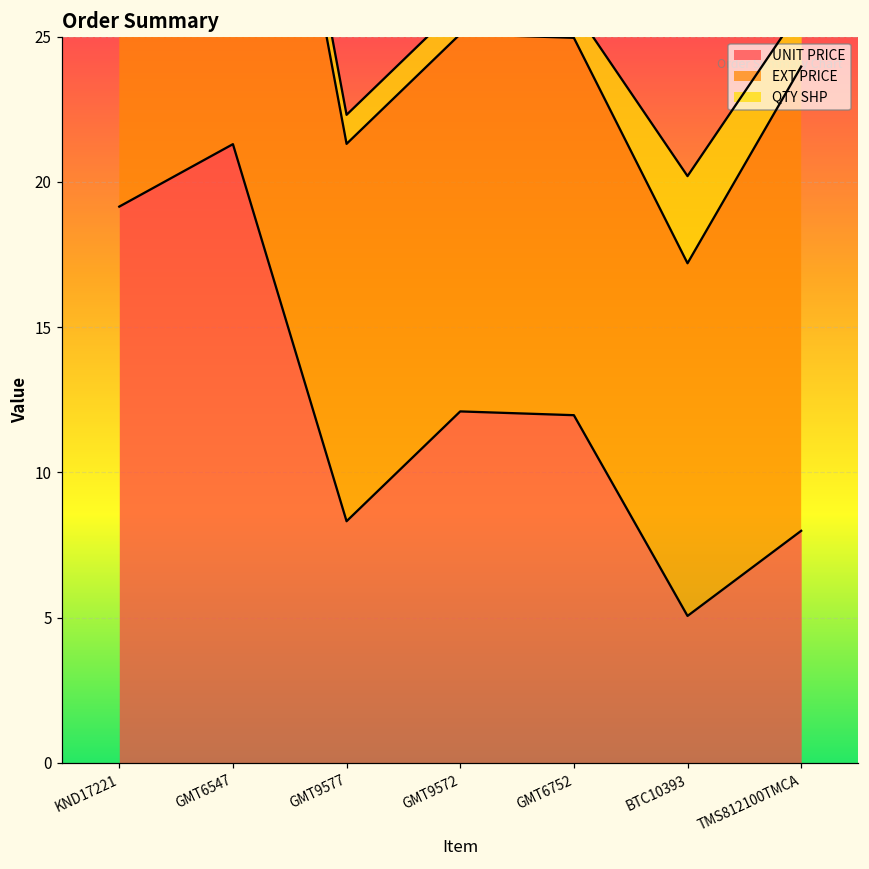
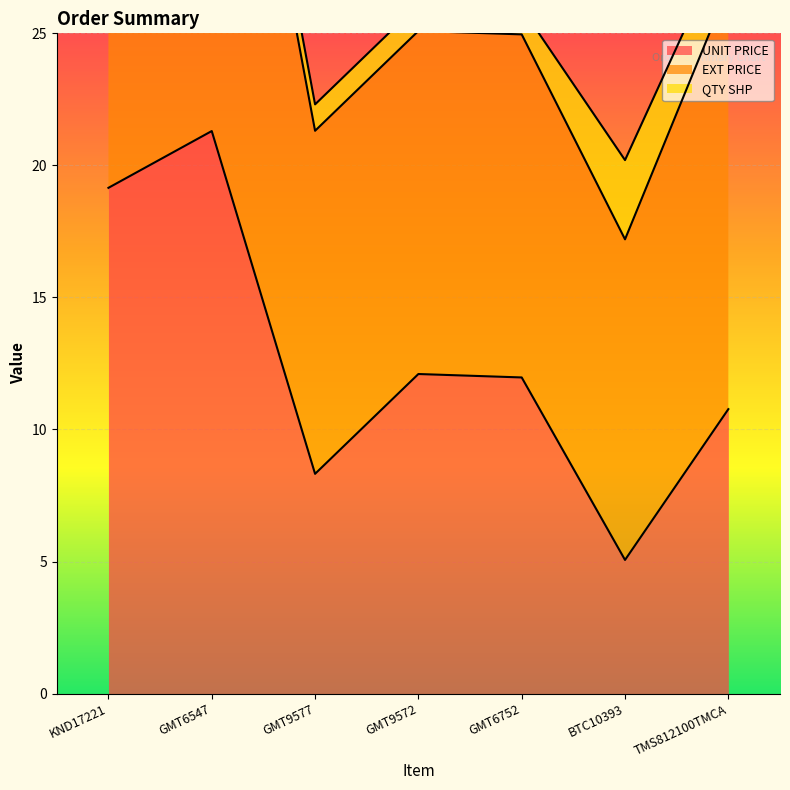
  {
    "UNIT PRICE": {
      "KND17221": 19.2,
      "GMT6547": 21.3,
      "GMT9577": 8.3,
      "GMT9572": 12.1,
      "GMT6752": 12.0,
      "BTC10393": 5.1,
-     "TMS812100TMCA": 8.0
+     "TMS812100TMCA": 10.8
    },
    "EXT PRICE": {
      "GMT9577": 13.0,
      "GMT6752": 13.0,
      "BTC10393": 12.1
    },
    "QTY SHP": {
      "GMT9577": 1.0,
      "BTC10393": 3.0
    }
  }
